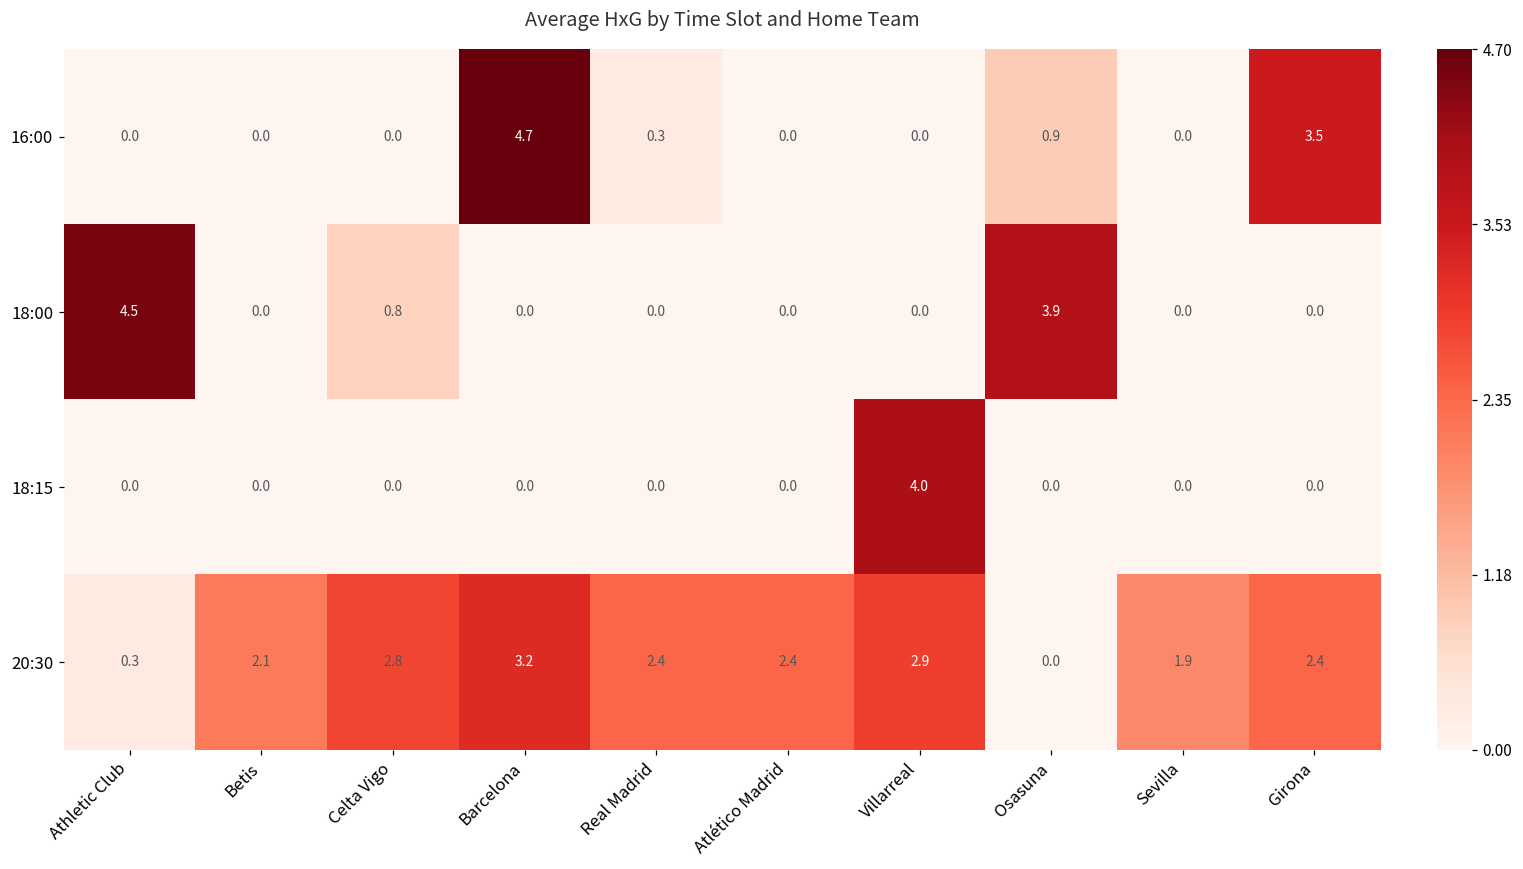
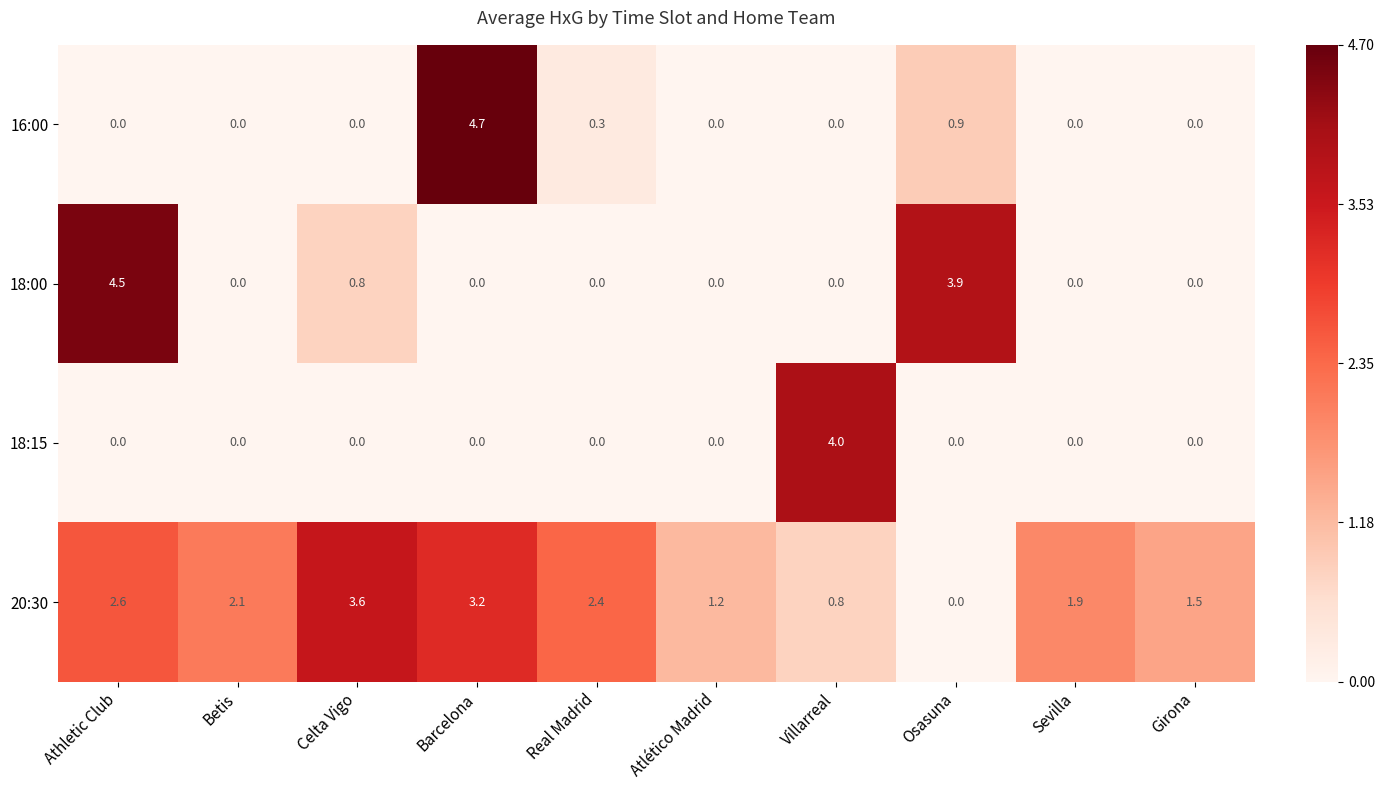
  {
    "16:00": {
      "Athletic Club": 0.0,
      "Betis": 0.0,
      "Celta Vigo": 0.0,
      "Barcelona": 4.7,
      "Real Madrid": 0.3,
      "Atlético Madrid": 0.0,
      "Villarreal": 0.0,
      "Osasuna": 0.9,
      "Sevilla": 0.0,
-     "Girona": 3.5
+     "Girona": 0.0
    },
    "18:00": {
      "Athletic Club": 4.5,
      "Betis": 0.0,
      "Celta Vigo": 0.8,
      "Barcelona": 0.0,
      "Real Madrid": 0.0,
      "Atlético Madrid": 0.0,
      "Villarreal": 0.0,
      "Osasuna": 3.9,
      "Sevilla": 0.0,
      "Girona": 0.0
    },
    "18:15": {
      "Athletic Club": 0.0,
      "Betis": 0.0,
      "Celta Vigo": 0.0,
      "Barcelona": 0.0,
      "Real Madrid": 0.0,
      "Atlético Madrid": 0.0,
      "Villarreal": 4.0,
      "Osasuna": 0.0,
      "Sevilla": 0.0,
      "Girona": 0.0
    },
    "20:30": {
-     "Athletic Club": 0.3,
+     "Athletic Club": 2.6,
      "Betis": 2.1,
-     "Celta Vigo": 2.8,
+     "Celta Vigo": 3.6,
      "Barcelona": 3.2,
      "Real Madrid": 2.4,
-     "Atlético Madrid": 2.4,
-     "Villarreal": 2.9,
+     "Atlético Madrid": 1.2,
+     "Villarreal": 0.8,
      "Osasuna": 0.0,
      "Sevilla": 1.9,
-     "Girona": 2.4
+     "Girona": 1.5
    }
  }
